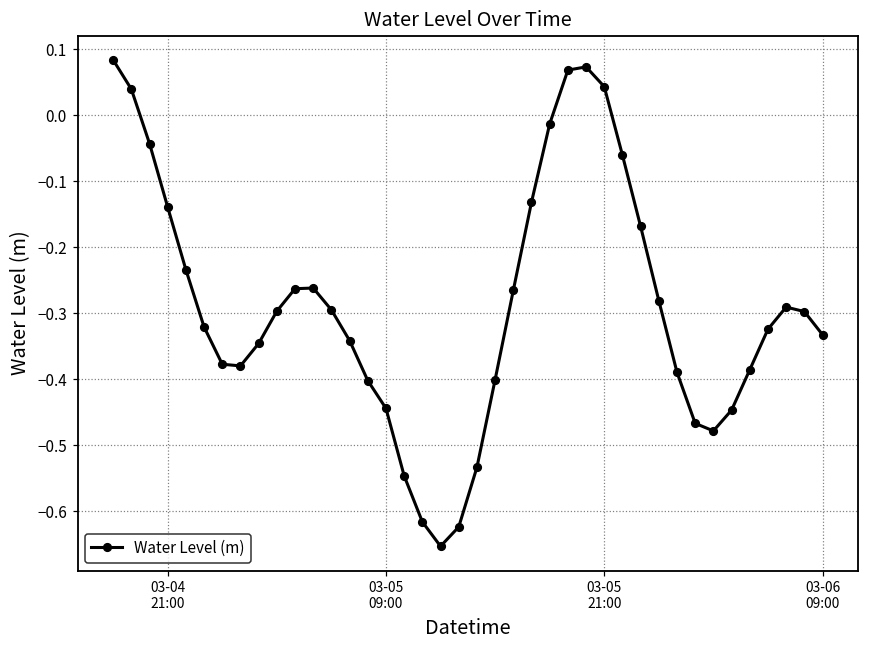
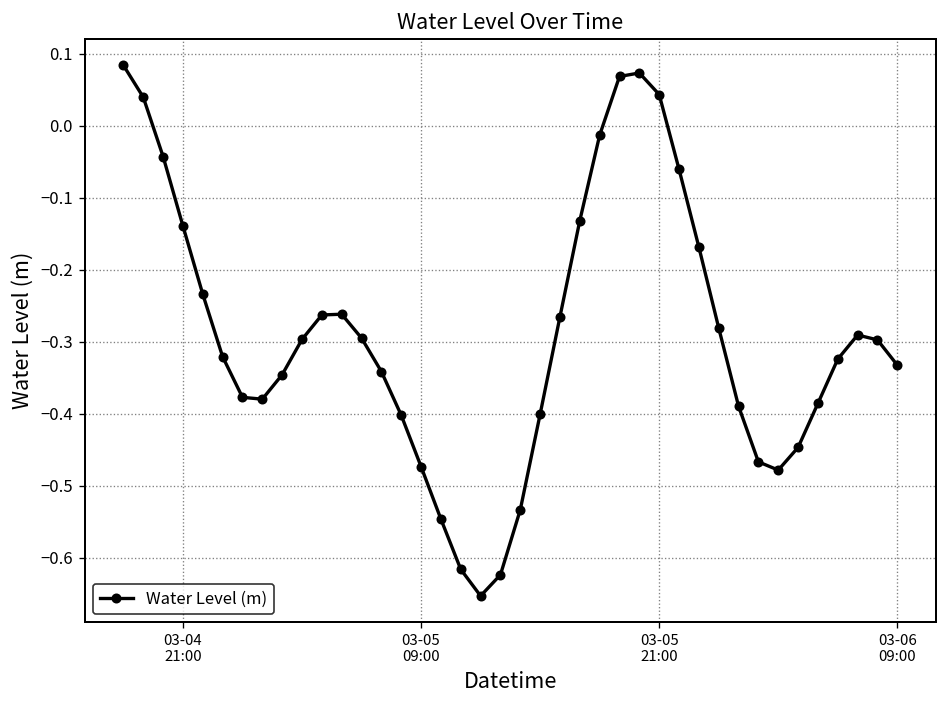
  {
    "03-04 21:00": -0.14,
-   "03-05 09:00": -0.44,
+   "03-05 09:00": -0.47,
    "03-05 21:00": 0.04,
    "03-06 09:00": -0.33
  }
